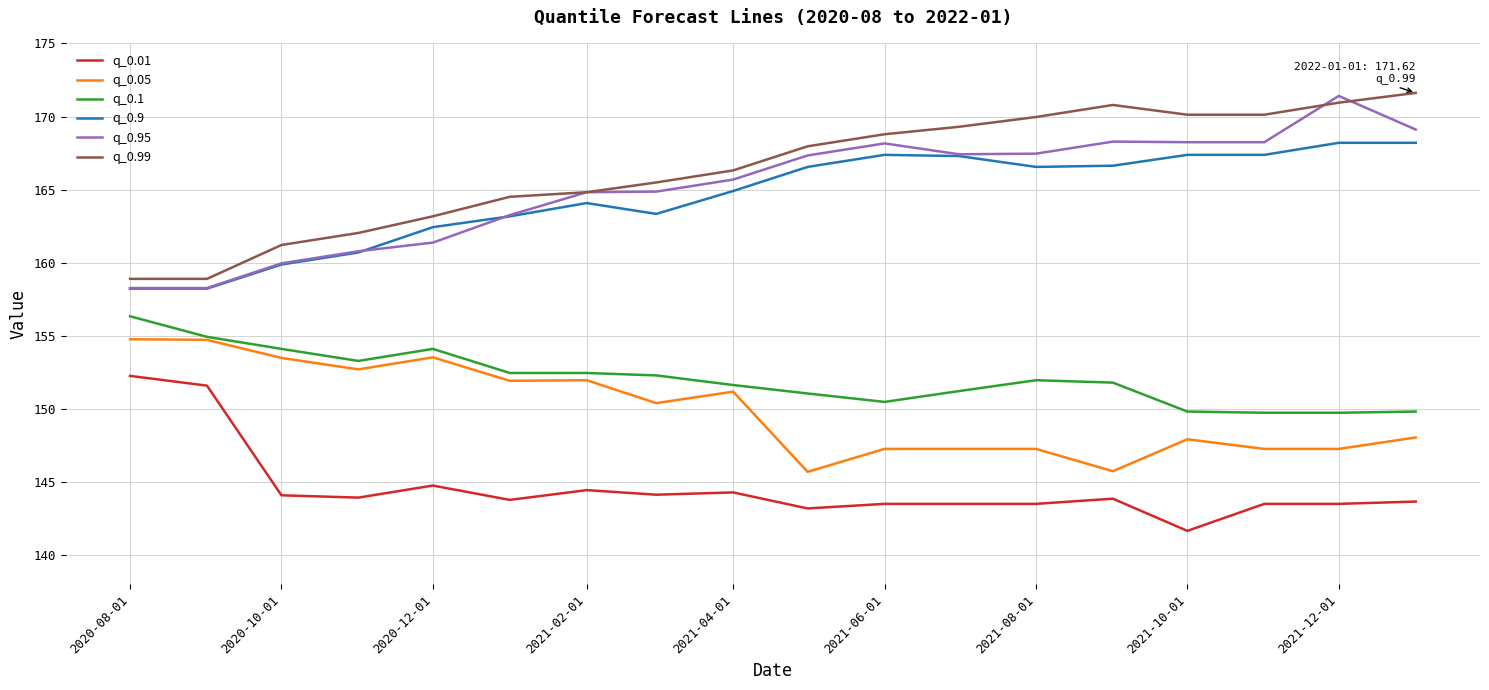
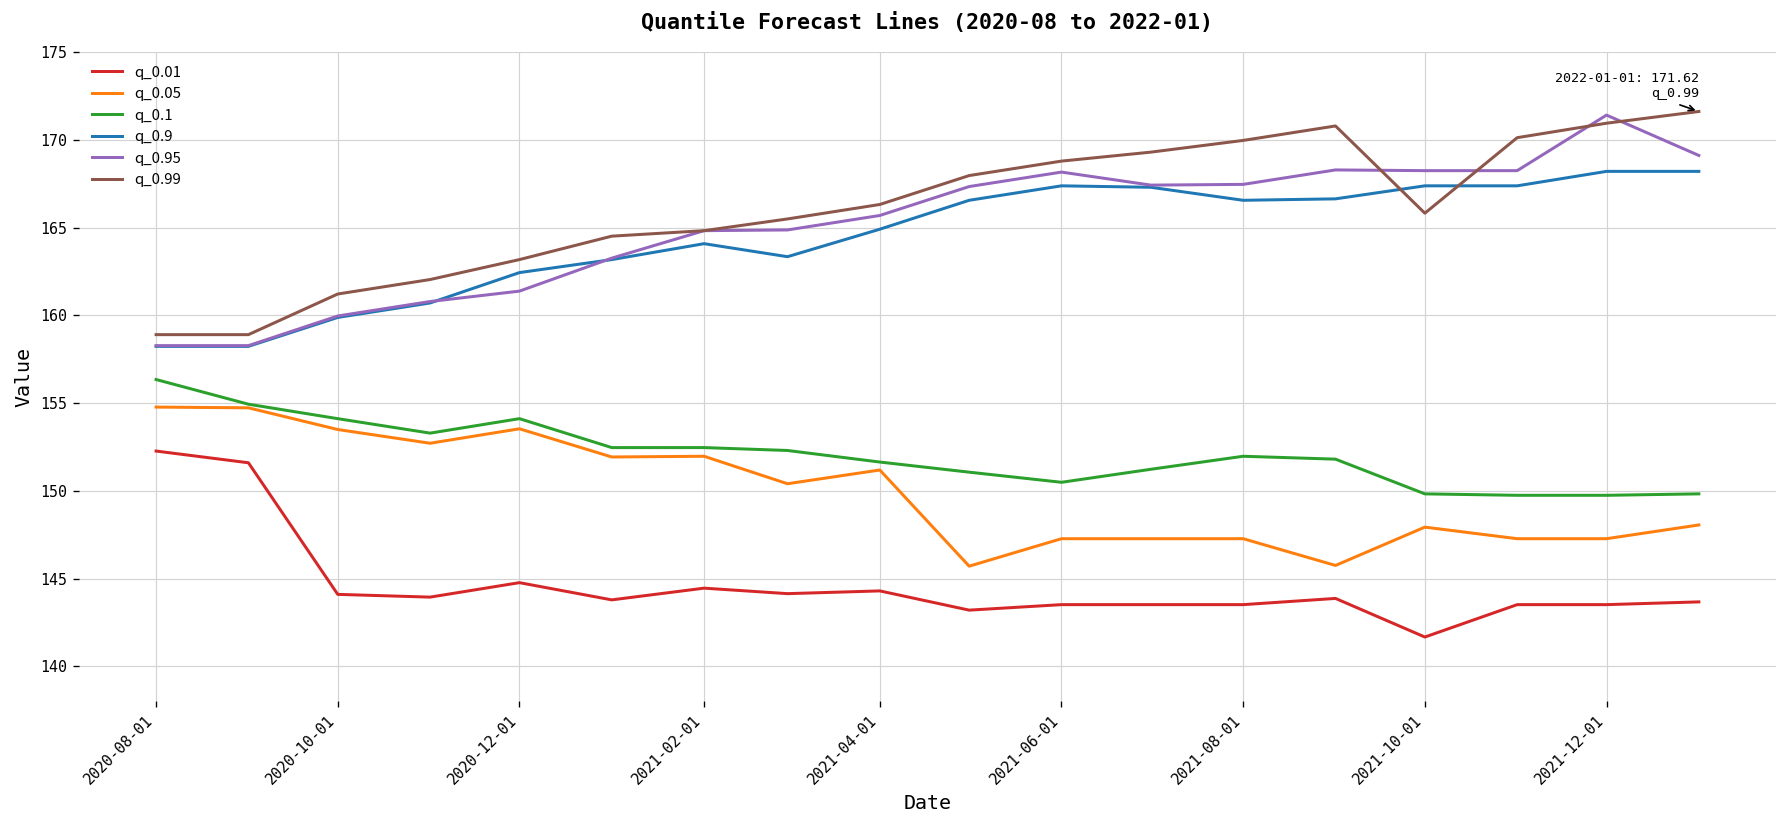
  {
    "q_0.01": {
      "2020-08-01": 152.3,
      "2020-10-01": 144.1,
      "2020-12-01": 144.8,
      "2021-02-01": 144.5,
      "2021-04-01": 144.3,
      "2021-06-01": 143.5,
      "2021-08-01": 143.5,
      "2021-10-01": 141.7,
      "2021-12-01": 143.5
    },
    "q_0.05": {
      "2020-08-01": 154.8,
      "2020-10-01": 153.5,
      "2020-12-01": 153.5,
      "2021-02-01": 152.0,
      "2021-04-01": 151.2,
      "2021-06-01": 147.3,
      "2021-08-01": 147.3,
      "2021-10-01": 147.9,
      "2021-12-01": 147.3
    },
    "q_0.1": {
      "2020-08-01": 156.3,
      "2020-10-01": 154.1,
      "2020-12-01": 154.1,
      "2021-02-01": 152.5,
      "2021-04-01": 151.6,
      "2021-06-01": 150.5,
      "2021-08-01": 152.0,
      "2021-10-01": 149.8,
      "2021-12-01": 149.7
    },
    "q_0.9": {
      "2020-12-01": 162.4,
      "2021-02-01": 164.1,
      "2021-04-01": 164.9,
      "2021-06-01": 167.4,
      "2021-08-01": 166.6,
      "2021-10-01": 167.4,
      "2021-12-01": 168.2
    },
    "q_0.95": {
      "2020-12-01": 161.4,
      "2021-04-01": 165.7,
      "2021-06-01": 168.2,
      "2021-08-01": 167.5,
      "2021-10-01": 168.2,
      "2021-12-01": 171.4
    },
    "q_0.99": {
      "2020-08-01": 158.9,
      "2020-10-01": 161.2,
      "2020-12-01": 163.2,
      "2021-04-01": 166.3,
      "2021-06-01": 168.8,
      "2021-08-01": 170.0,
-     "2021-10-01": 170.1,
+     "2021-10-01": 165.8,
      "2021-12-01": 170.9
    }
  }
